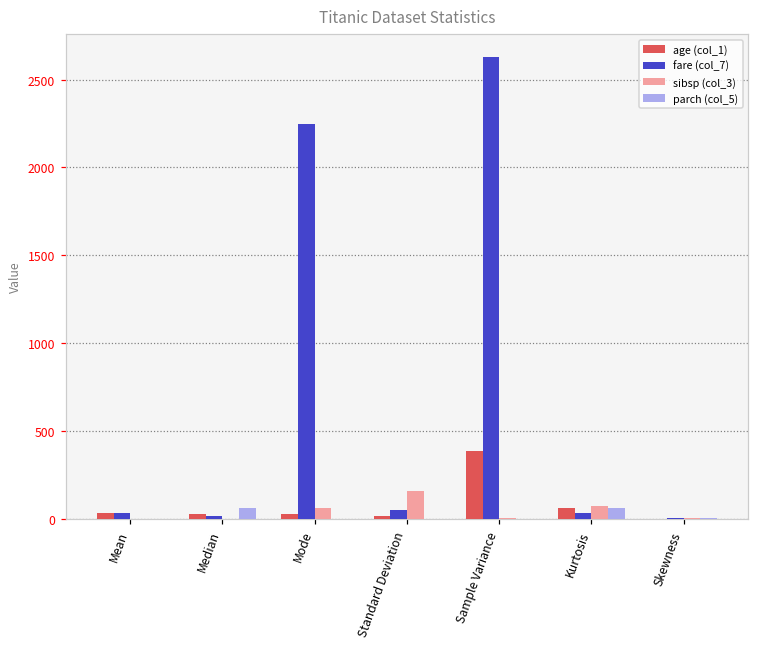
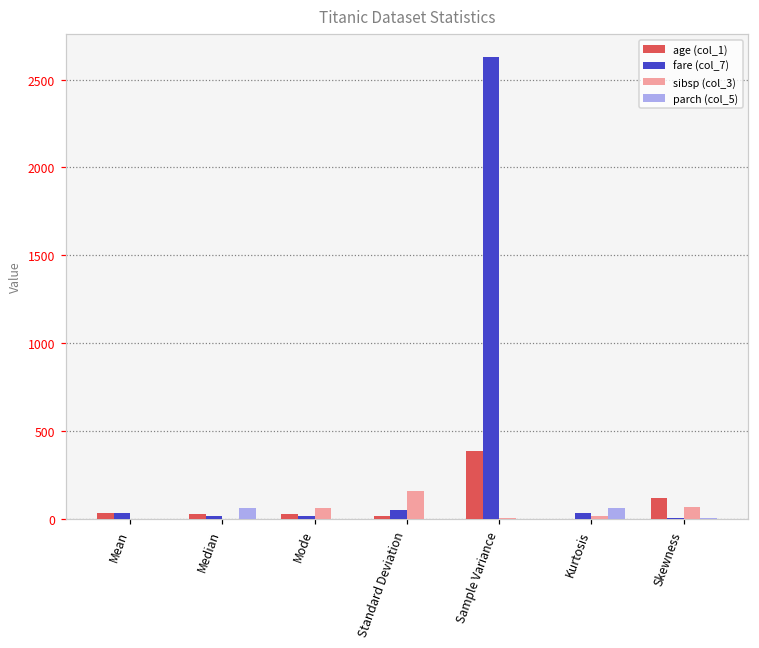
  {
    "age (col_1)": {
      "Mean": 30,
      "Median": 30,
      "Mode": 20,
      "Sample Variance": 380,
-     "Kurtosis": 60,
-     "Skewness": 0
+     "Kurtosis": 0,
+     "Skewness": 120
    },
    "fare (col_7)": {
      "Mean": 30,
-     "Mode": 2240,
+     "Mode": 10,
      "Standard Deviation": 50,
      "Sample Variance": 2630,
      "Kurtosis": 30
    },
    "sibsp (col_3)": {
      "Median": 0,
      "Mode": 60,
      "Standard Deviation": 160,
-     "Kurtosis": 70,
-     "Skewness": 0
+     "Kurtosis": 20,
+     "Skewness": 70
    },
    "parch (col_5)": {
      "Median": 60,
      "Mode": 0,
      "Kurtosis": 60
    }
  }
